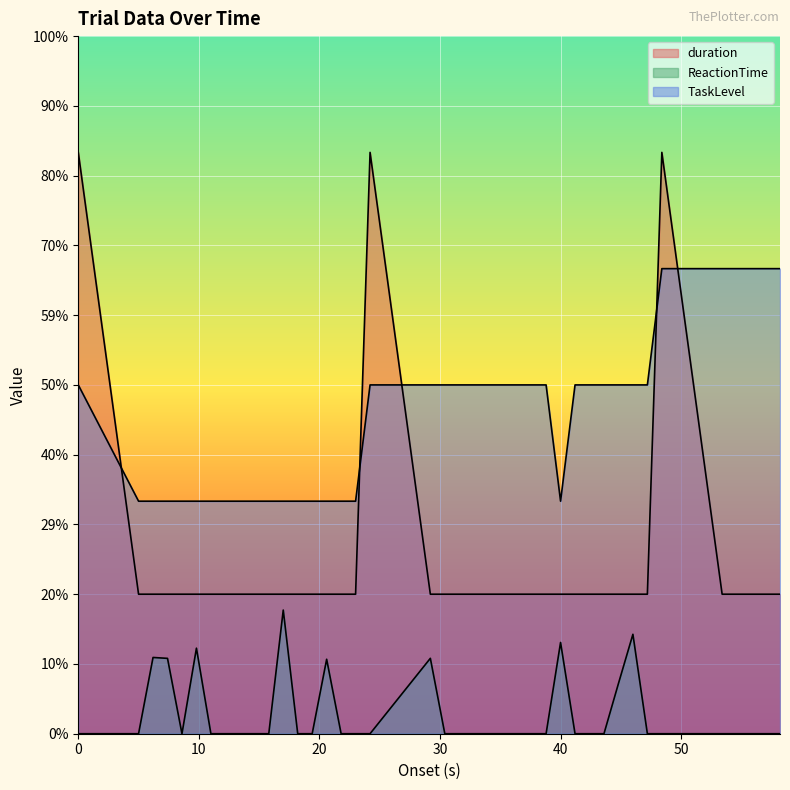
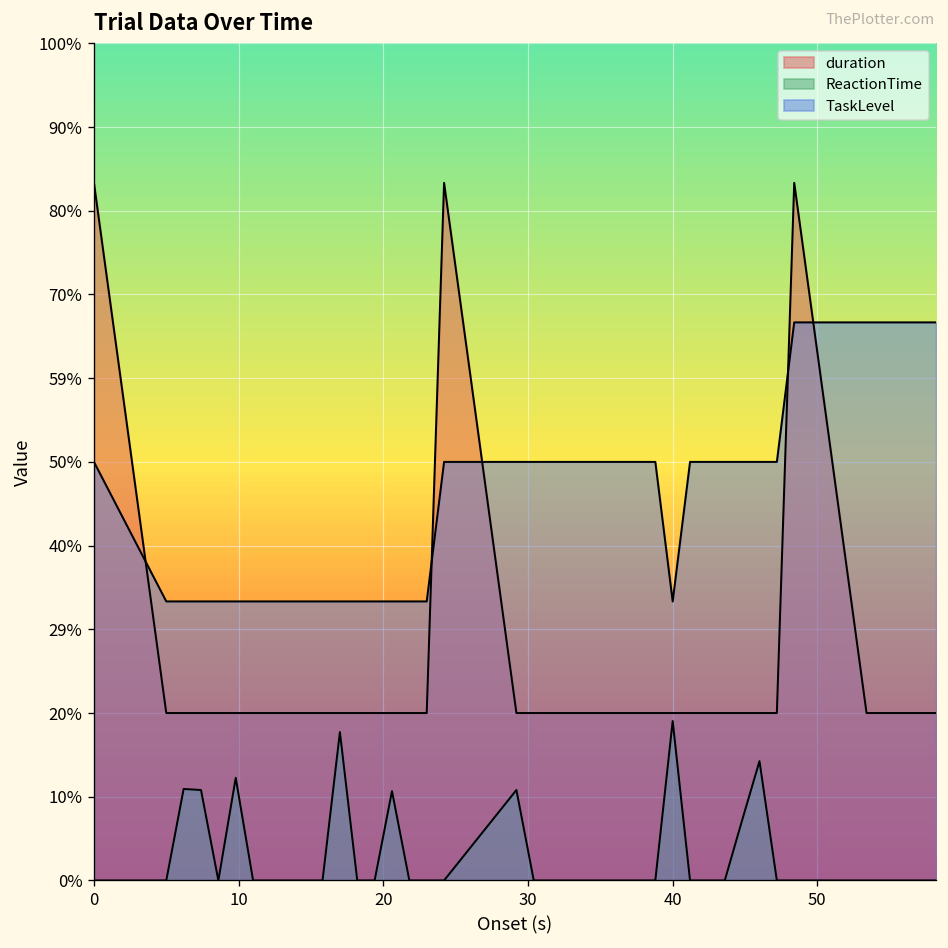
  {
    "duration": {
      "0": "83%",
      "40": "20%"
    },
    "ReactionTime": {
      "0": "0%",
-     "40": "13%"
+     "40": "19%"
    },
    "TaskLevel": {
      "0": "50%",
      "40": "33%"
    }
  }
